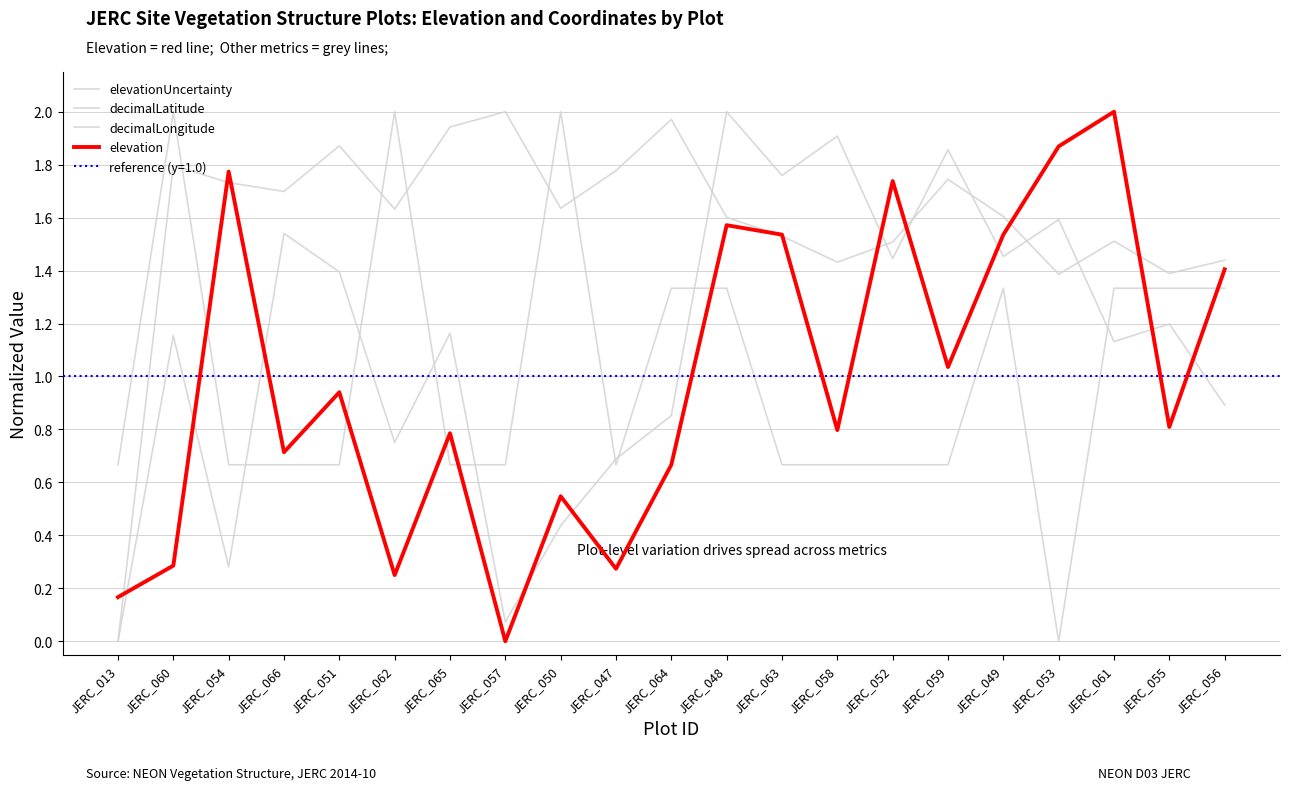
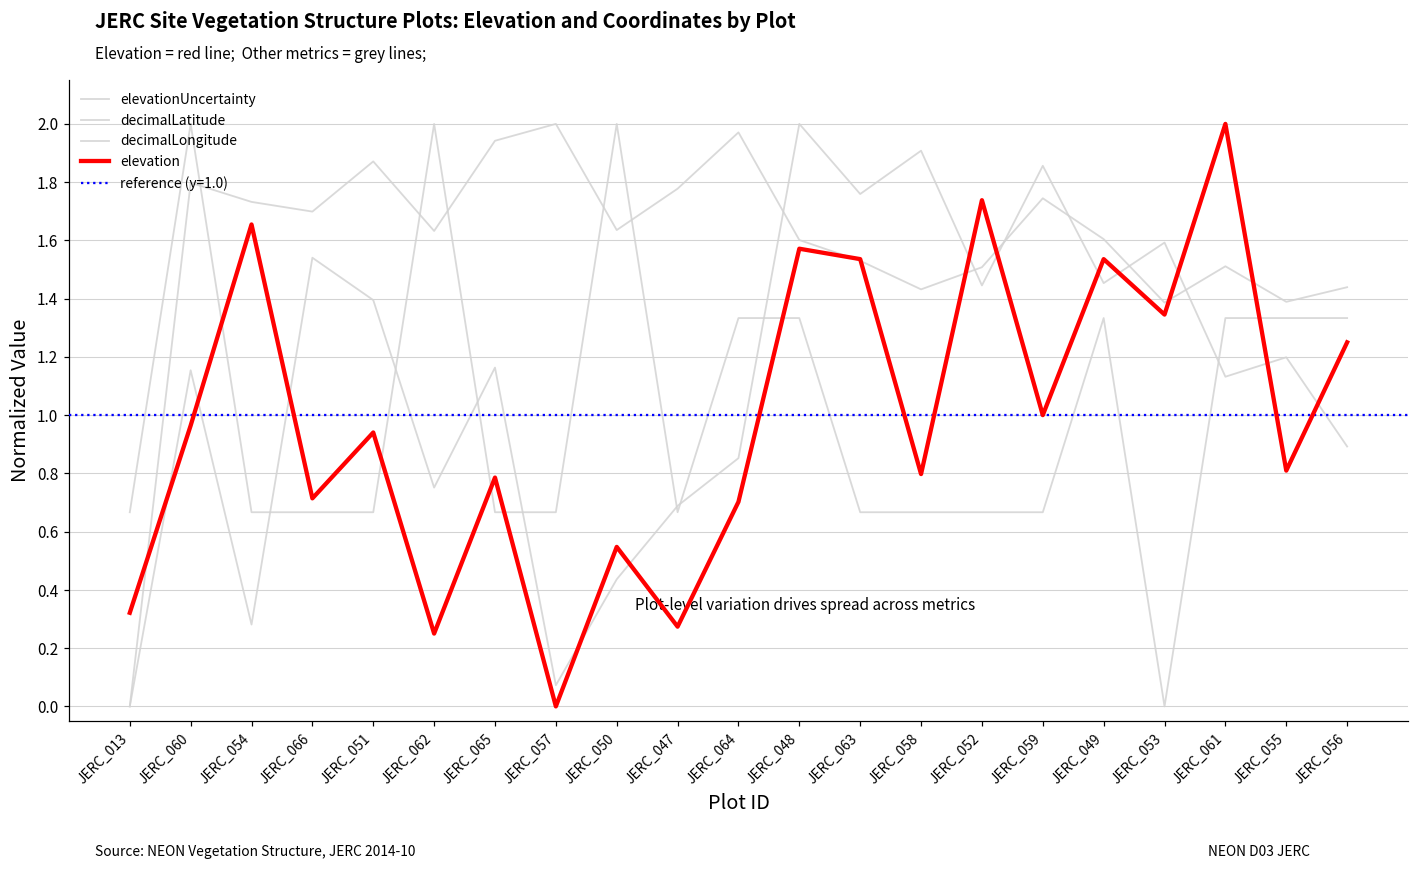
  {
    "elevation": {
-     "JERC_013": 0.17,
-     "JERC_060": 0.29,
-     "JERC_054": 1.77,
+     "JERC_013": 0.32,
+     "JERC_060": 0.96,
+     "JERC_054": 1.65,
      "JERC_066": 0.71,
      "JERC_051": 0.94,
      "JERC_062": 0.25,
      "JERC_065": 0.79,
      "JERC_057": 0.00,
      "JERC_050": 0.55,
      "JERC_047": 0.27,
-     "JERC_064": 0.67,
+     "JERC_064": 0.70,
      "JERC_048": 1.57,
      "JERC_058": 0.80,
      "JERC_052": 1.74,
-     "JERC_059": 1.04,
+     "JERC_059": 1.00,
      "JERC_049": 1.54,
-     "JERC_053": 1.87,
+     "JERC_053": 1.35,
      "JERC_061": 2.00,
      "JERC_055": 0.81,
-     "JERC_056": 1.40
+     "JERC_056": 1.25
    }
  }
